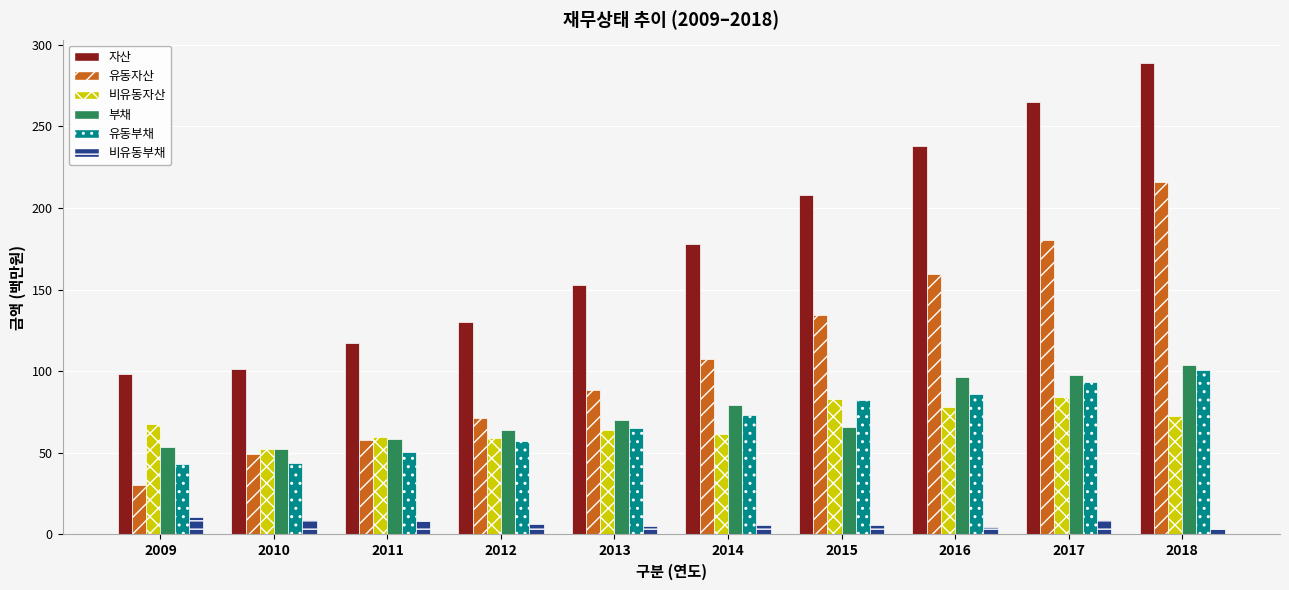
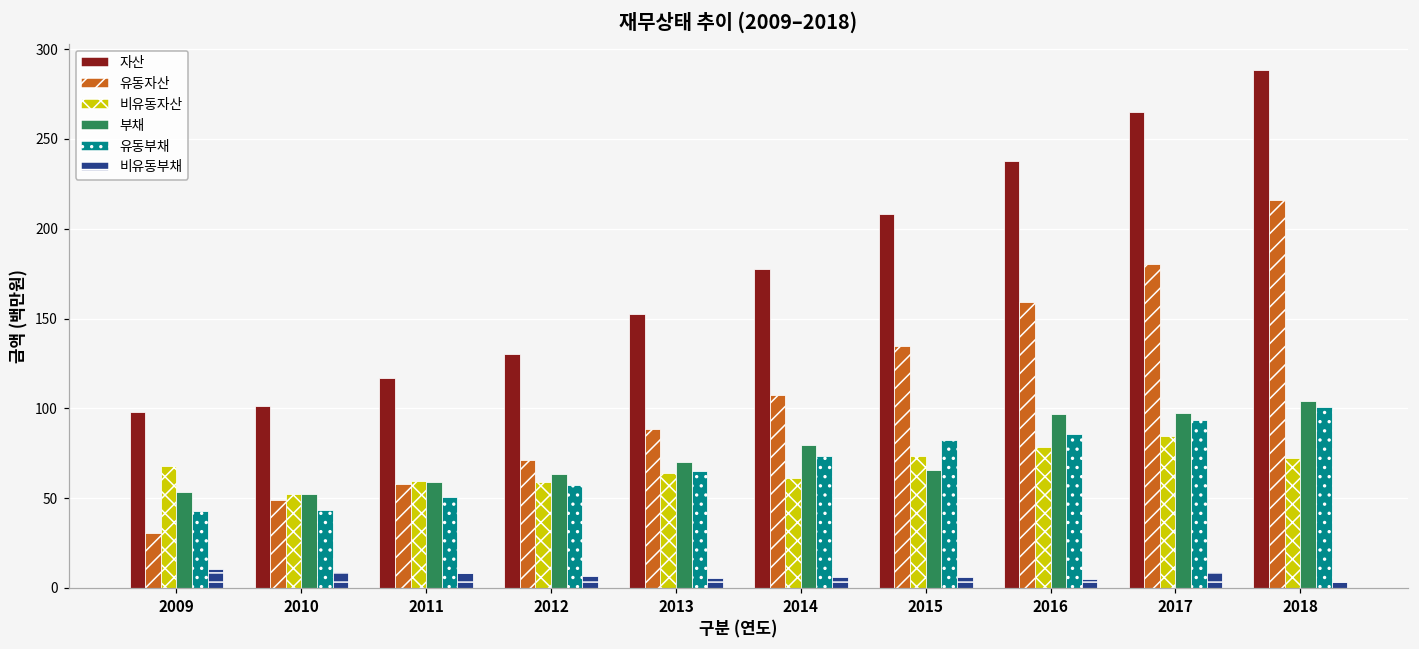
  {
    "자산": {
      "2009": 98,
      "2010": 101,
      "2011": 117,
      "2012": 130,
      "2013": 153,
      "2014": 178,
      "2015": 208,
      "2016": 238,
      "2017": 265,
      "2018": 289
    },
    "유동자산": {
      "2009": 30,
      "2010": 49,
      "2011": 58,
      "2012": 71,
      "2013": 88,
      "2014": 107,
      "2015": 135,
      "2016": 159,
      "2017": 181,
      "2018": 216
    },
    "비유동자산": {
      "2009": 68,
      "2010": 52,
      "2011": 59,
      "2012": 59,
      "2013": 64,
      "2014": 61,
-     "2015": 83,
+     "2015": 73,
      "2016": 78,
      "2017": 84,
      "2018": 72
    },
    "부채": {
      "2009": 54,
      "2010": 52,
      "2011": 59,
      "2012": 64,
      "2013": 70,
      "2014": 79,
      "2015": 66,
      "2016": 97,
      "2017": 98,
      "2018": 104
    },
    "유동부채": {
      "2009": 43,
      "2010": 44,
      "2011": 50,
      "2012": 57,
      "2013": 65,
      "2014": 73,
      "2015": 83,
      "2016": 86,
      "2017": 94,
      "2018": 101
    },
    "비유동부채": {
      "2009": 11,
      "2010": 9,
      "2011": 8,
      "2012": 7,
      "2013": 5,
      "2014": 6,
      "2015": 6,
      "2016": 5,
      "2017": 9,
      "2018": 3
    }
  }
